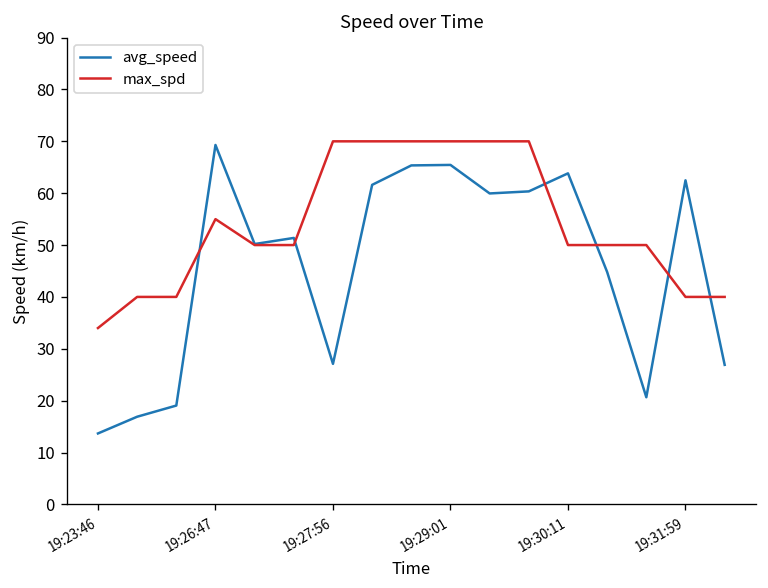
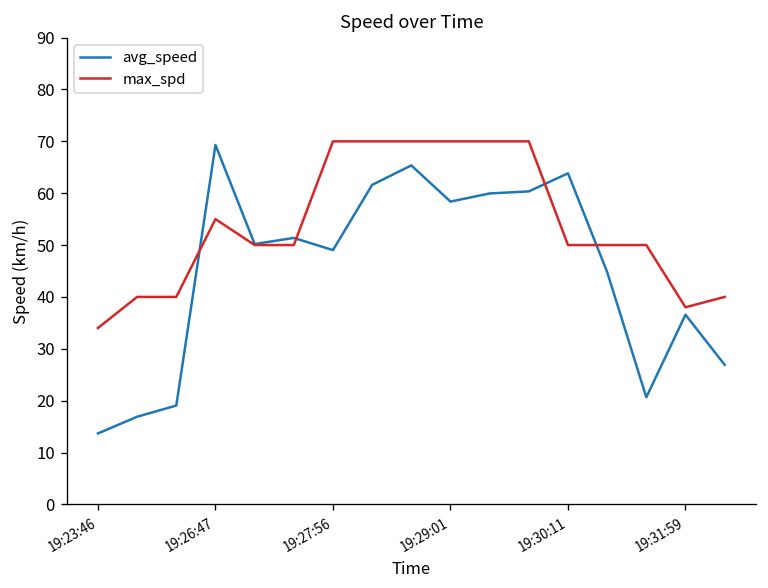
  {
    "avg_speed": {
      "19:23:46": 14,
      "19:26:47": 69,
-     "19:27:56": 27,
-     "19:29:01": 65,
+     "19:27:56": 49,
+     "19:29:01": 58,
      "19:30:11": 64,
-     "19:31:59": 62
+     "19:31:59": 37
    },
    "max_spd": {
      "19:23:46": 34,
      "19:26:47": 55,
      "19:27:56": 70,
      "19:29:01": 70,
      "19:30:11": 50,
-     "19:31:59": 40
+     "19:31:59": 38
    }
  }
